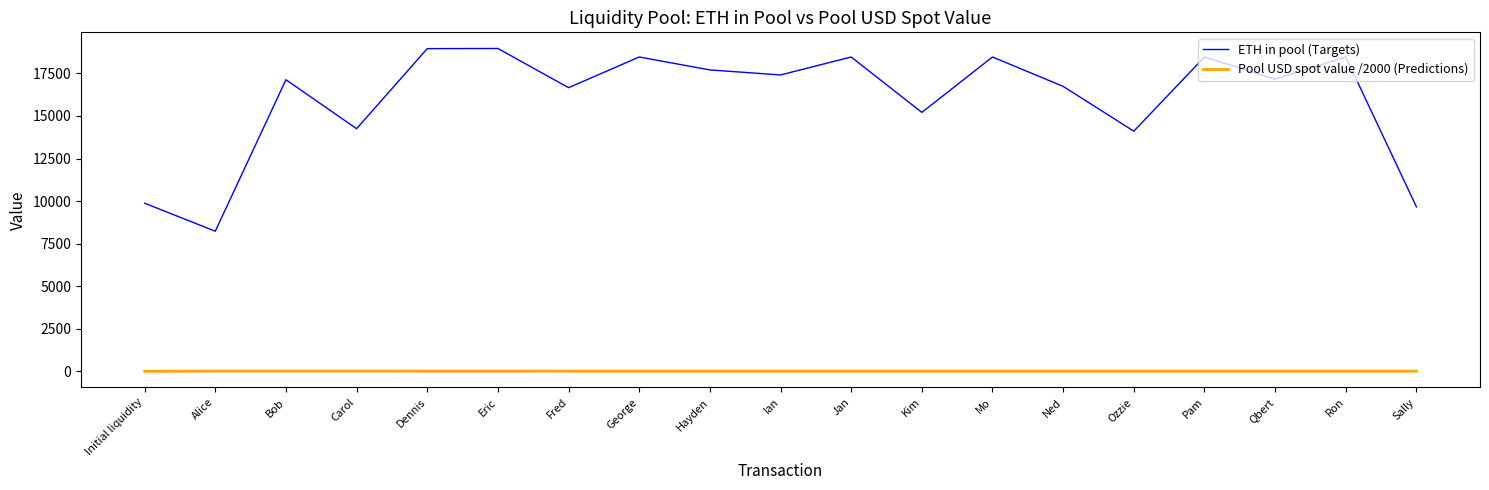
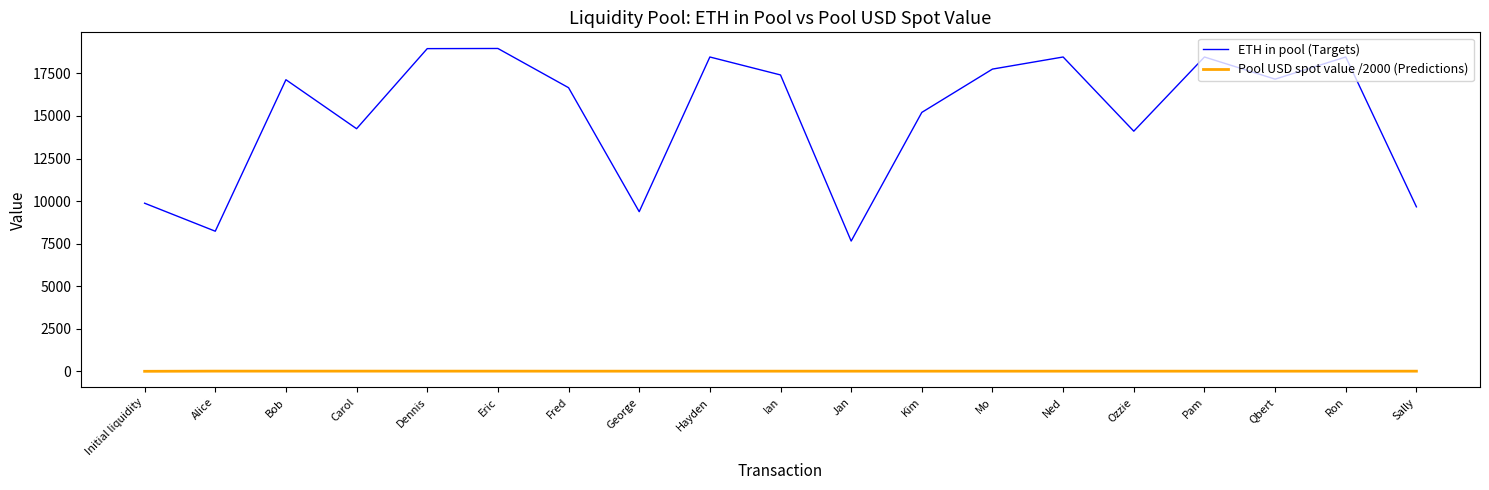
  {
    "ETH in pool (Targets)": {
      "Initial liquidity": 9900,
      "Alice": 8200,
      "Bob": 17100,
      "Carol": 14300,
      "Dennis": 19000,
      "Eric": 19000,
      "Fred": 16700,
-     "George": 18500,
-     "Hayden": 17700,
+     "George": 9400,
+     "Hayden": 18500,
      "Ian": 17400,
-     "Jan": 18500,
+     "Jan": 7700,
      "Kim": 15200,
-     "Mo": 18500,
-     "Ned": 16700,
+     "Mo": 17800,
+     "Ned": 18500,
      "Ozzie": 14100,
      "Sally": 9700
    },
    "Pool USD spot value /2000 (Predictions)": {
      "Initial liquidity": 0,
      "Alice": 0,
      "Bob": 0,
      "Carol": 0,
      "Dennis": 0,
      "Eric": 0,
      "Fred": 0,
      "George": 0,
      "Hayden": 0,
      "Ian": 0,
      "Jan": 0,
      "Kim": 0,
      "Mo": 0,
      "Ned": 0,
      "Ozzie": 0,
      "Pam": 0,
      "Qbert": 0,
      "Ron": 0,
      "Sally": 0
    }
  }
